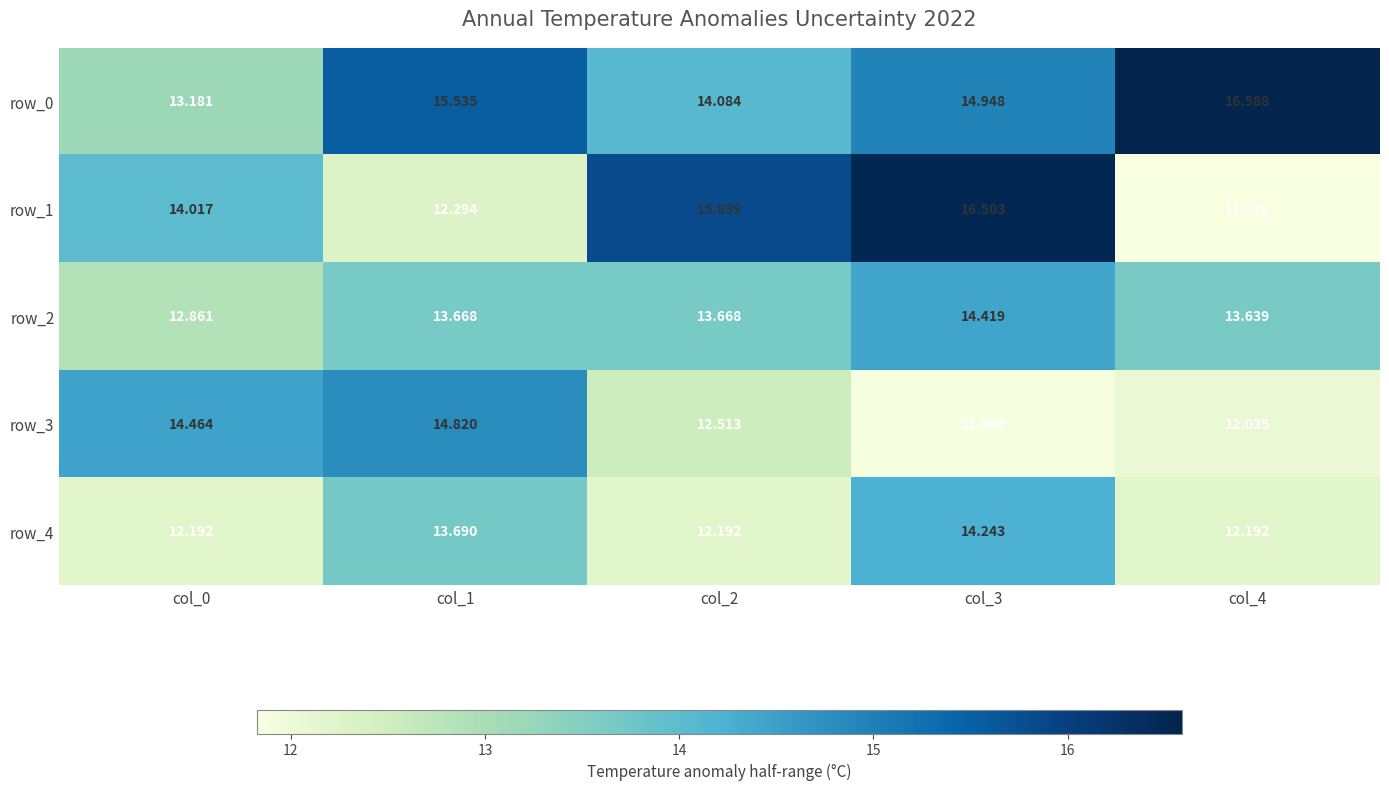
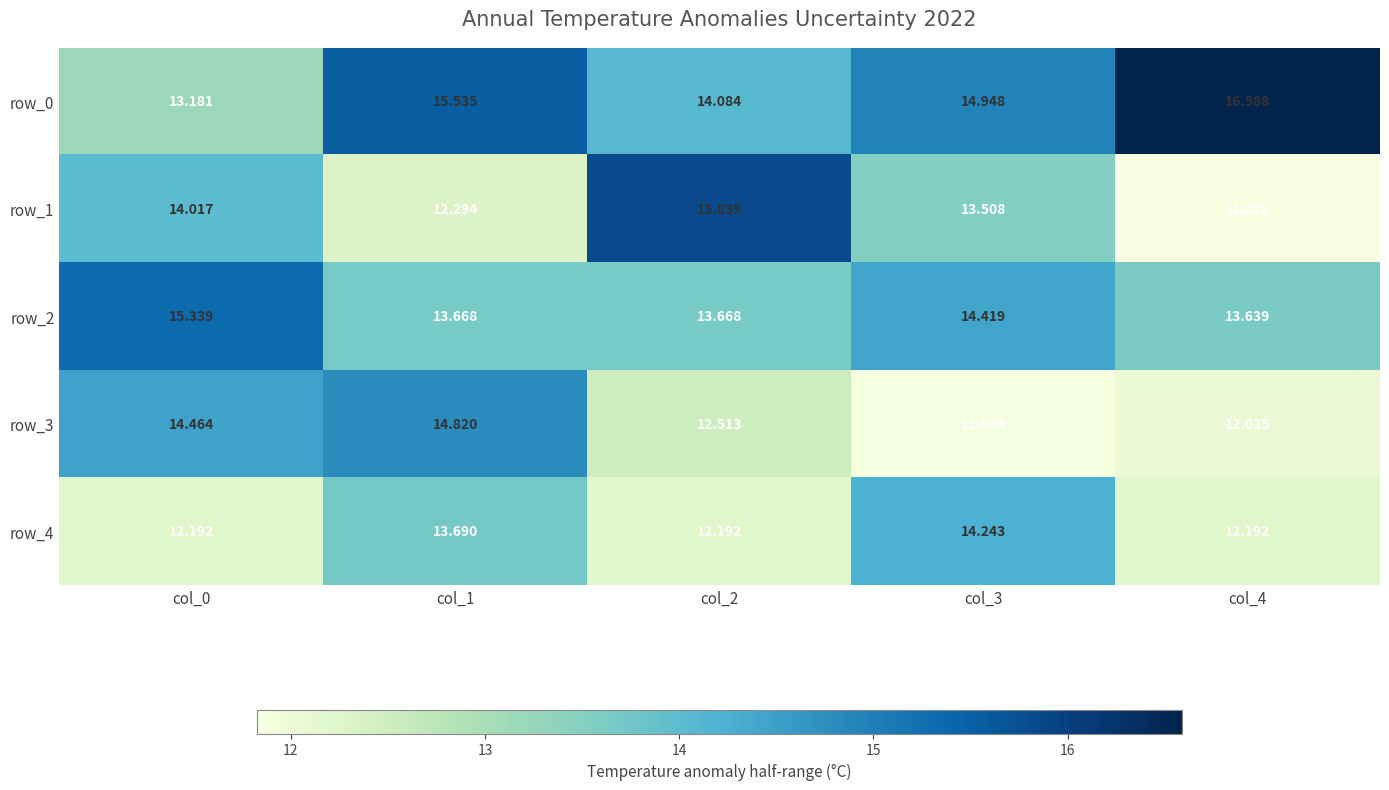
  {
    "row_0": {
      "col_0": 13.181,
      "col_1": 15.535,
      "col_2": 14.084,
      "col_3": 14.948,
      "col_4": 16.588
    },
    "row_1": {
      "col_0": 14.017,
      "col_1": 12.294,
      "col_2": 15.839,
-     "col_3": 16.503
+     "col_3": 13.508
    },
    "row_2": {
-     "col_0": 12.861,
+     "col_0": 15.339,
      "col_1": 13.668,
      "col_2": 13.668,
      "col_3": 14.419,
      "col_4": 13.639
    },
    "row_3": {
      "col_0": 14.464,
      "col_1": 14.820,
      "col_2": 12.513
    },
    "row_4": {
      "col_0": 12.192,
      "col_1": 13.690,
      "col_2": 12.192,
      "col_3": 14.243,
      "col_4": 12.192
    }
  }
